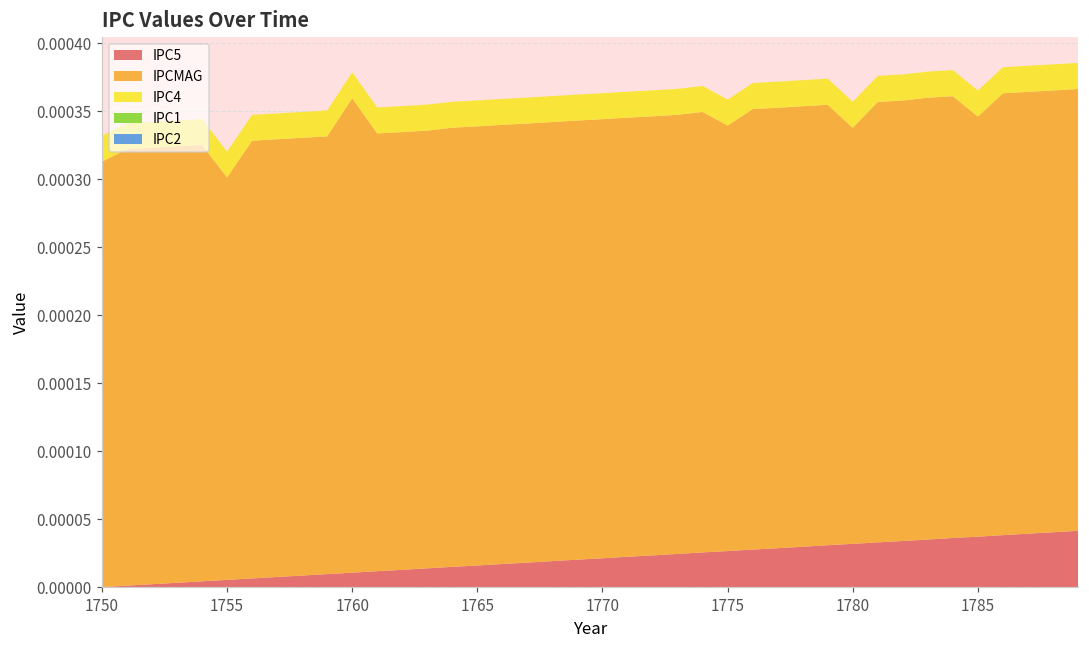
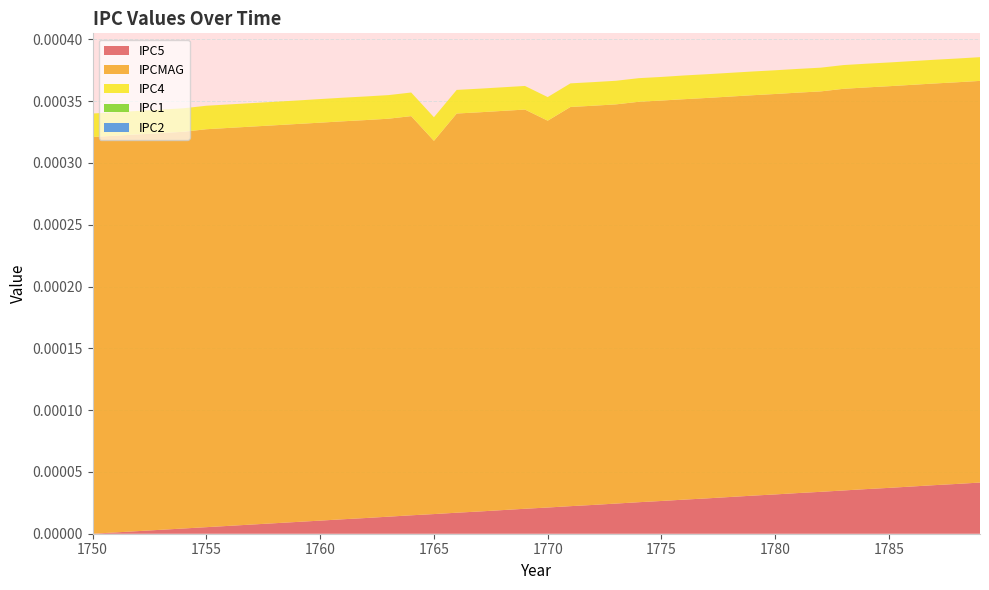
  {
    "IPC5": {
      "1750": 0.000000,
      "1755": 0.000005,
      "1760": 0.000011,
      "1765": 0.000016,
      "1770": 0.000021,
      "1775": 0.000027,
      "1780": 0.000032,
      "1785": 0.000037
    },
    "IPCMAG": {
-     "1750": 0.000313,
-     "1755": 0.000296,
-     "1760": 0.000349,
-     "1765": 0.000323,
-     "1770": 0.000323,
-     "1775": 0.000313,
-     "1780": 0.000306,
-     "1785": 0.000309
+     "1750": 0.000321,
+     "1755": 0.000322,
+     "1760": 0.000322,
+     "1765": 0.000302,
+     "1770": 0.000313,
+     "1775": 0.000324,
+     "1780": 0.000324,
+     "1785": 0.000325
    }
  }
